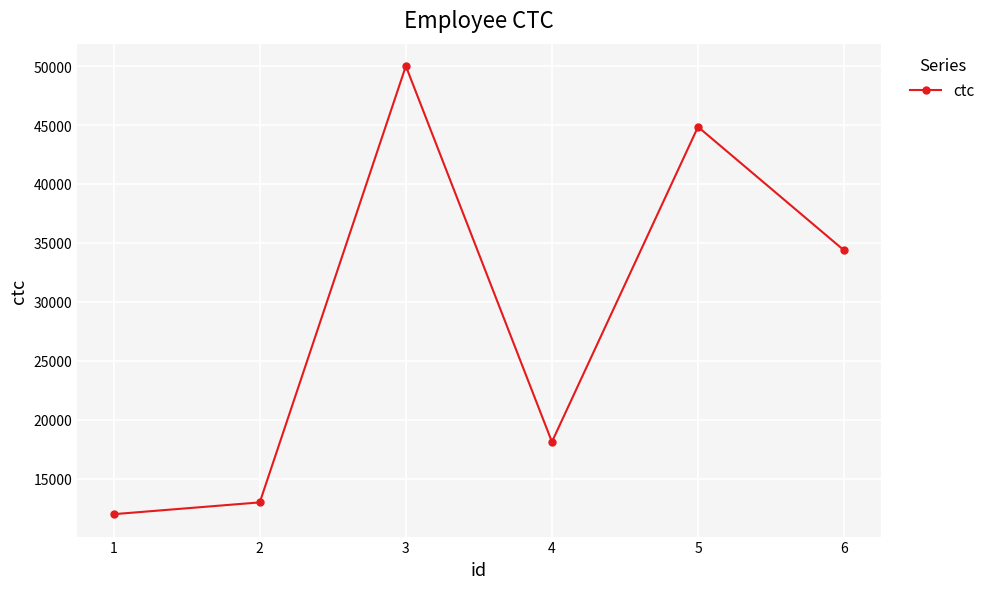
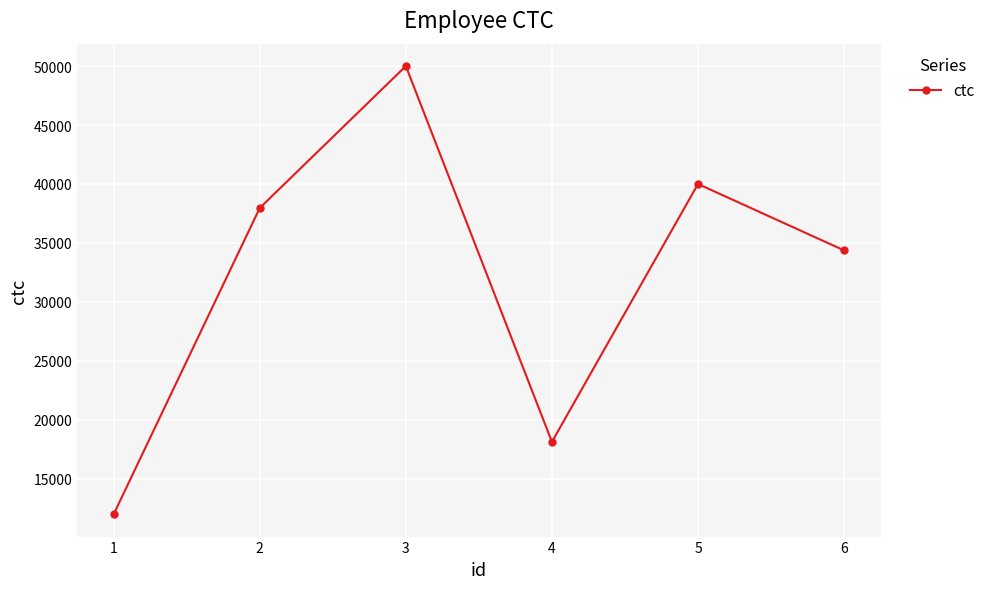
  {
    "1": 12000,
-   "2": 13000,
+   "2": 38000,
    "3": 50000,
    "4": 18100,
-   "5": 44800,
+   "5": 40000,
    "6": 34400
  }
